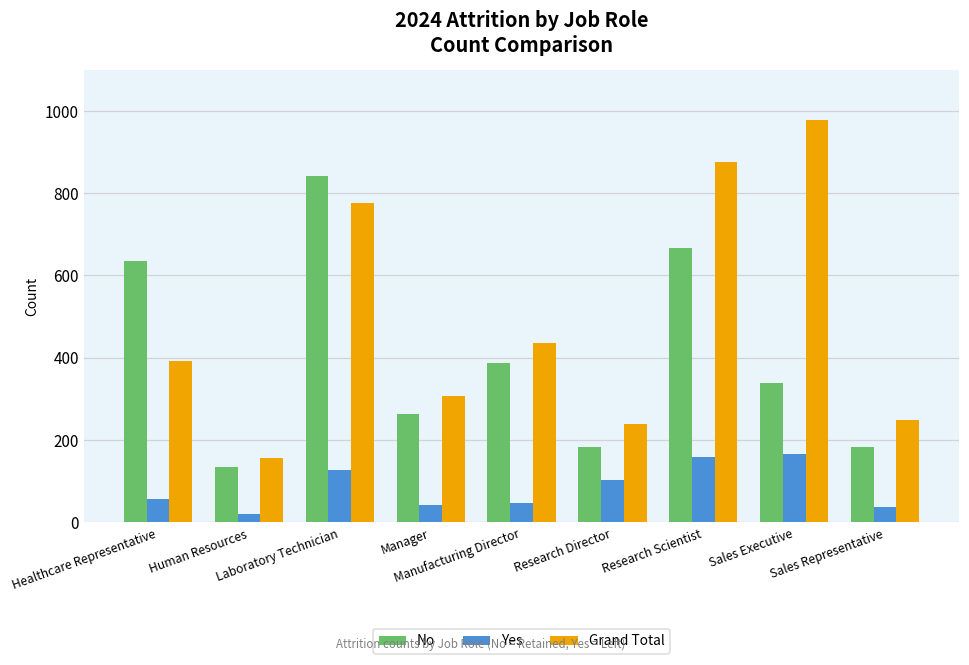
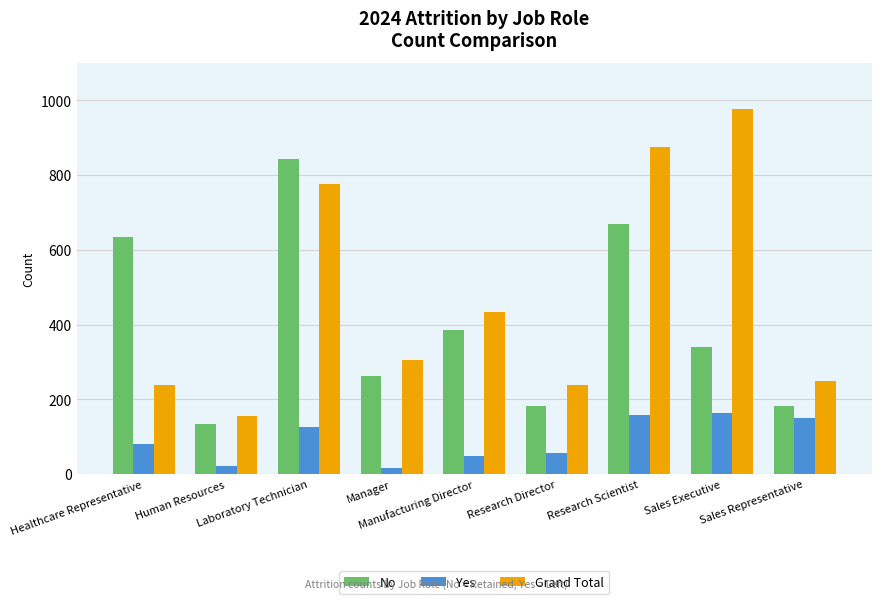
  {
    "No": {
      "Healthcare Representative": 640,
      "Human Resources": 140,
      "Laboratory Technician": 840,
      "Manager": 260,
      "Manufacturing Director": 390,
      "Research Director": 180,
      "Research Scientist": 670,
      "Sales Executive": 340,
      "Sales Representative": 180
    },
    "Yes": {
-     "Healthcare Representative": 60,
+     "Healthcare Representative": 80,
      "Human Resources": 20,
      "Laboratory Technician": 130,
-     "Manager": 40,
+     "Manager": 20,
      "Manufacturing Director": 50,
-     "Research Director": 100,
+     "Research Director": 60,
      "Research Scientist": 160,
      "Sales Executive": 170,
-     "Sales Representative": 40
+     "Sales Representative": 150
    },
    "Grand Total": {
-     "Healthcare Representative": 390,
+     "Healthcare Representative": 240,
      "Human Resources": 160,
      "Laboratory Technician": 780,
      "Manager": 310,
      "Manufacturing Director": 440,
      "Research Director": 240,
      "Research Scientist": 880,
      "Sales Executive": 980,
      "Sales Representative": 250
    }
  }
